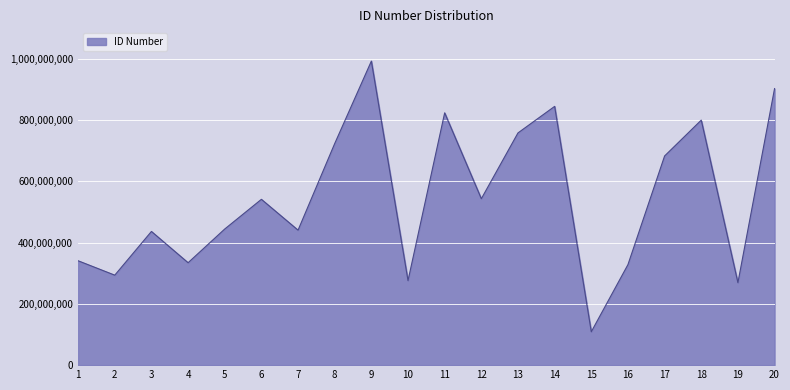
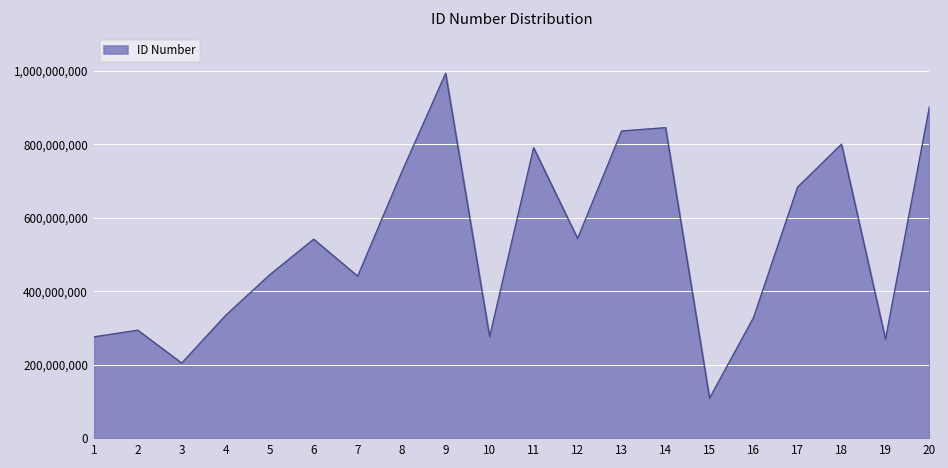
  {
-   "1": "340,000,000",
+   "1": "280,000,000",
    "2": "290,000,000",
-   "3": "440,000,000",
+   "3": "200,000,000",
    "4": "330,000,000",
    "5": "440,000,000",
    "6": "540,000,000",
    "7": "440,000,000",
    "8": "720,000,000",
    "9": "990,000,000",
    "10": "280,000,000",
-   "11": "820,000,000",
+   "11": "790,000,000",
    "12": "540,000,000",
-   "13": "760,000,000",
+   "13": "840,000,000",
    "14": "850,000,000",
    "15": "110,000,000",
    "16": "330,000,000",
    "17": "680,000,000",
    "18": "800,000,000",
    "19": "270,000,000",
    "20": "900,000,000"
  }
